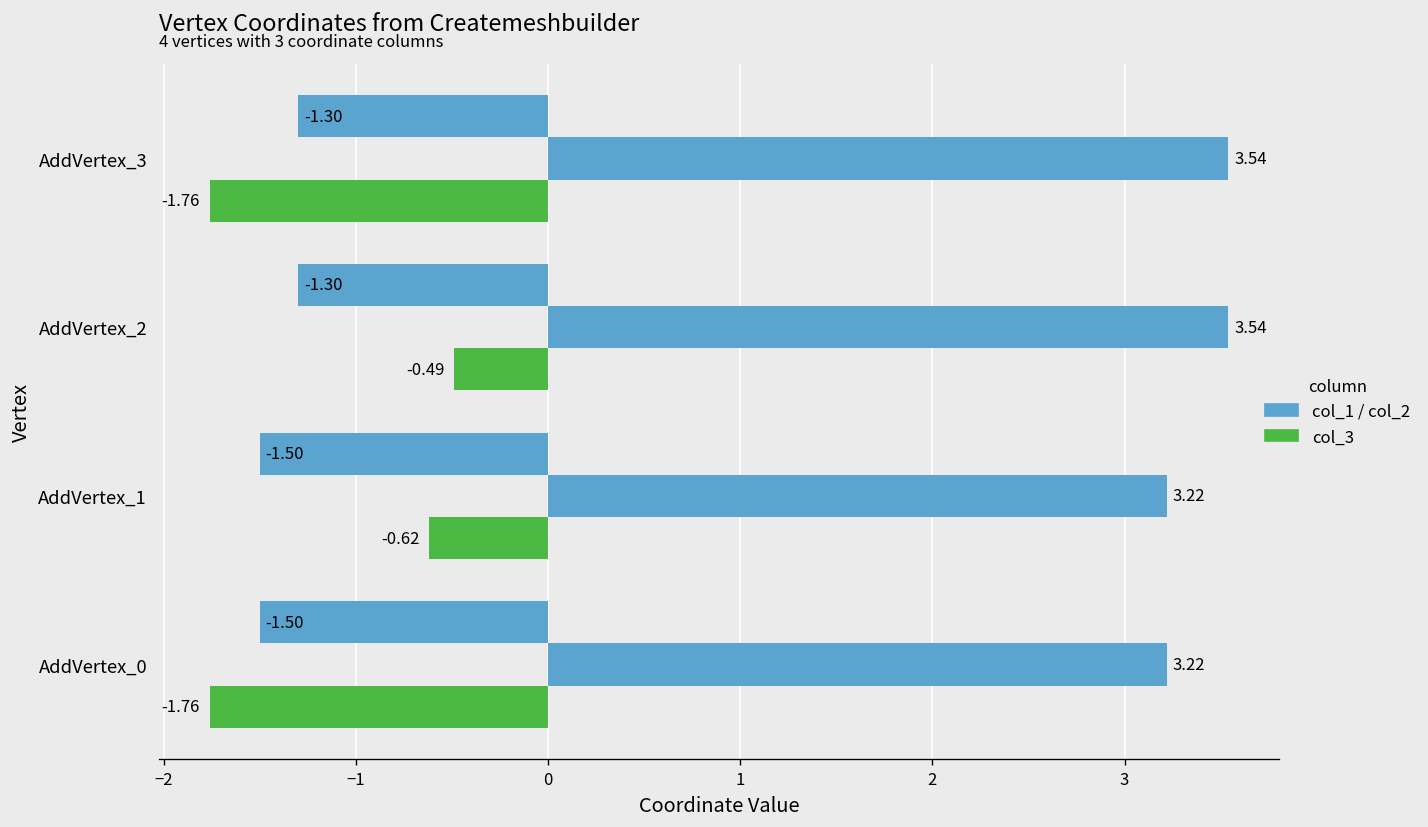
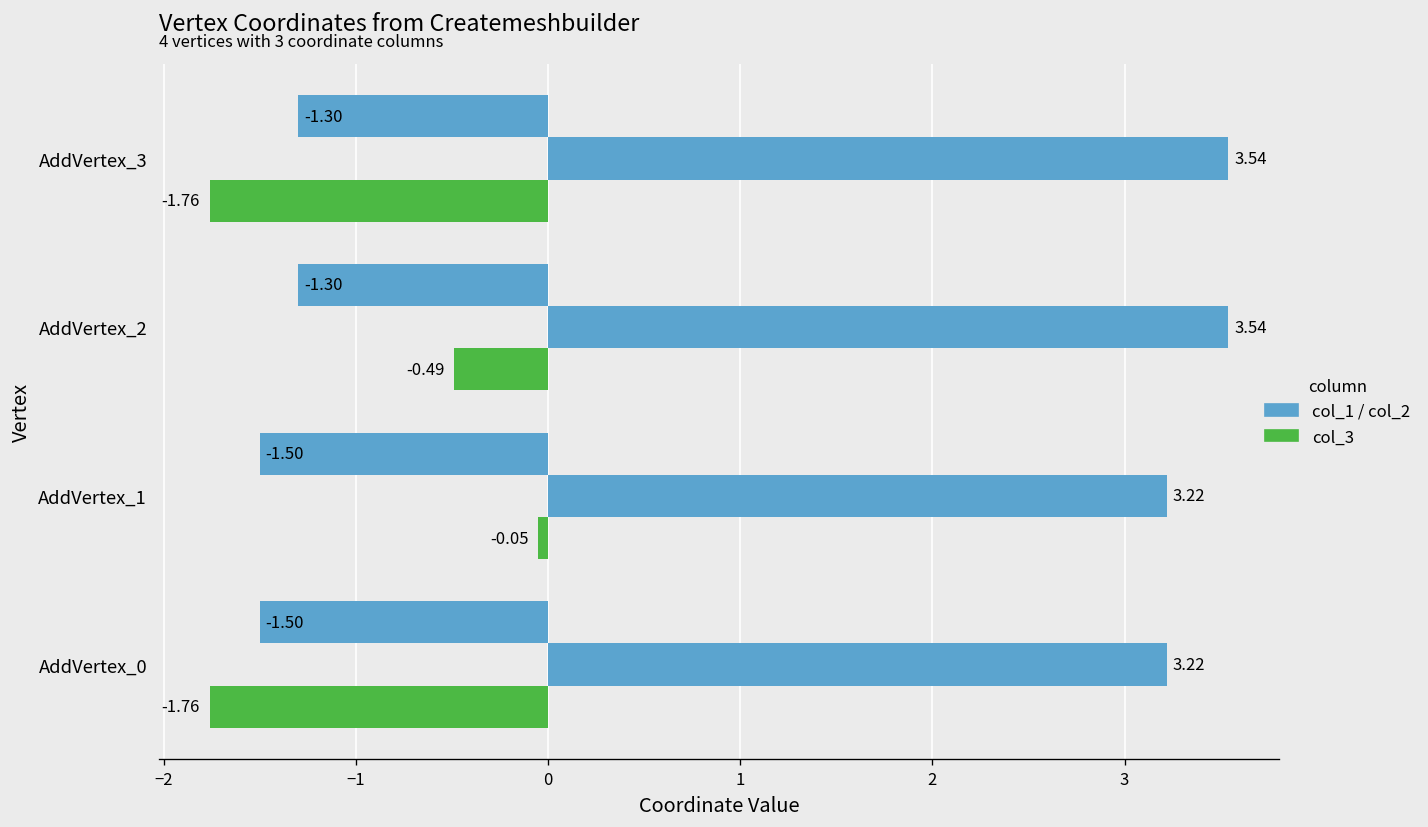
  {
    "col_3": {
      "AddVertex_3": -1.76,
      "AddVertex_2": -0.49,
-     "AddVertex_1": -0.62,
+     "AddVertex_1": -0.05,
      "AddVertex_0": -1.76
    }
  }
